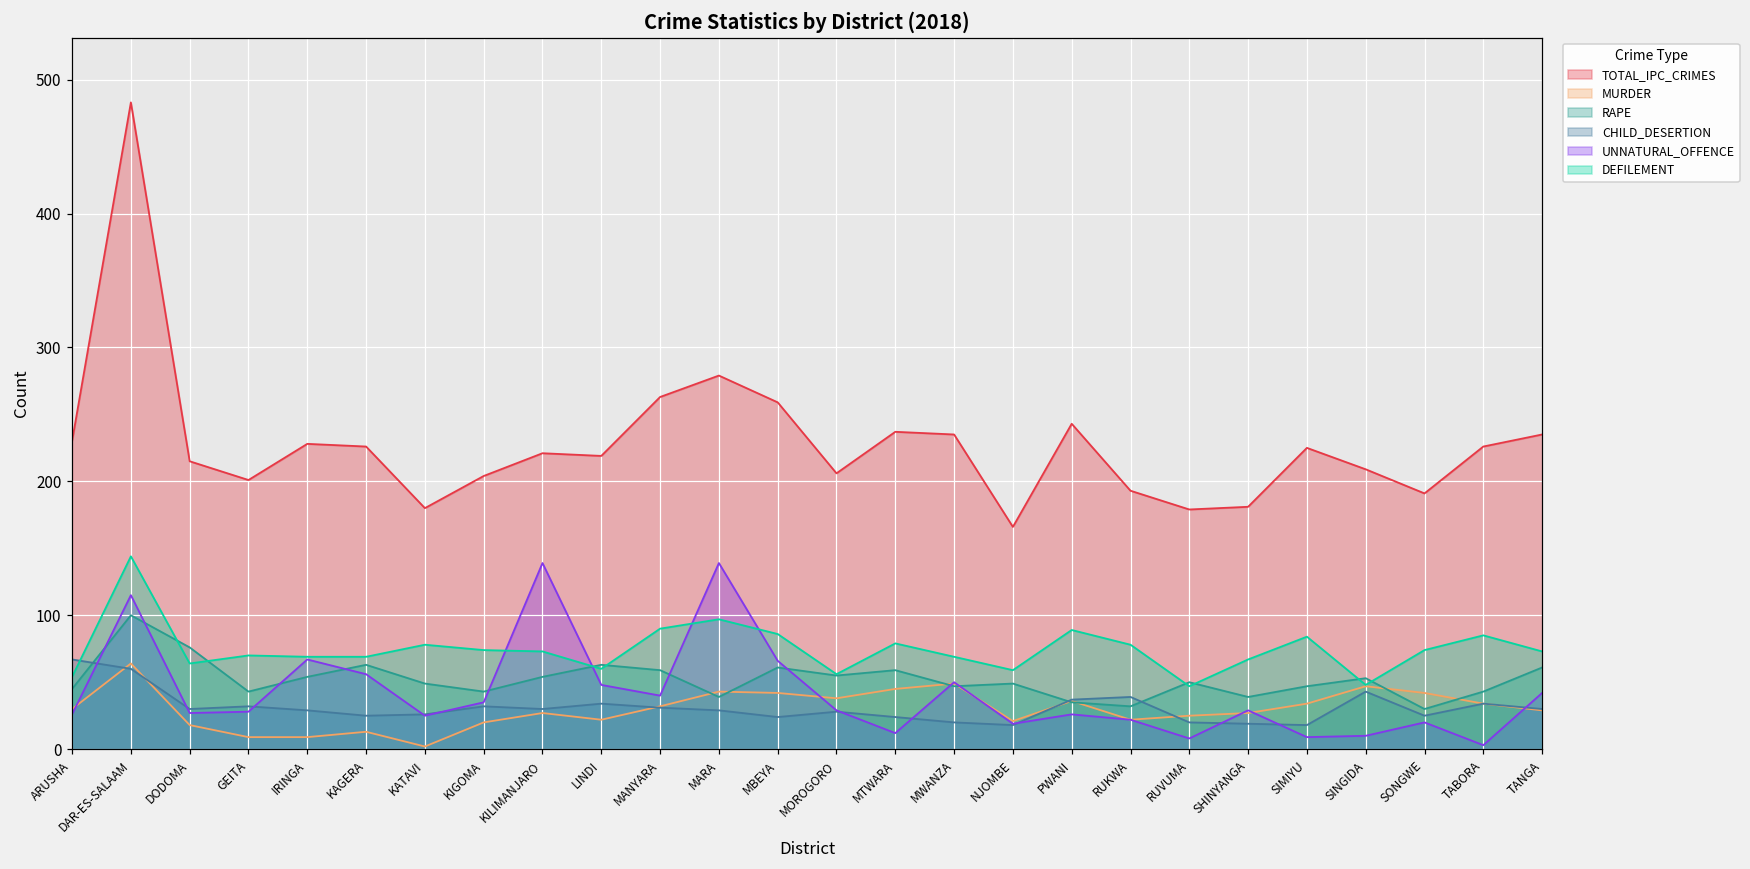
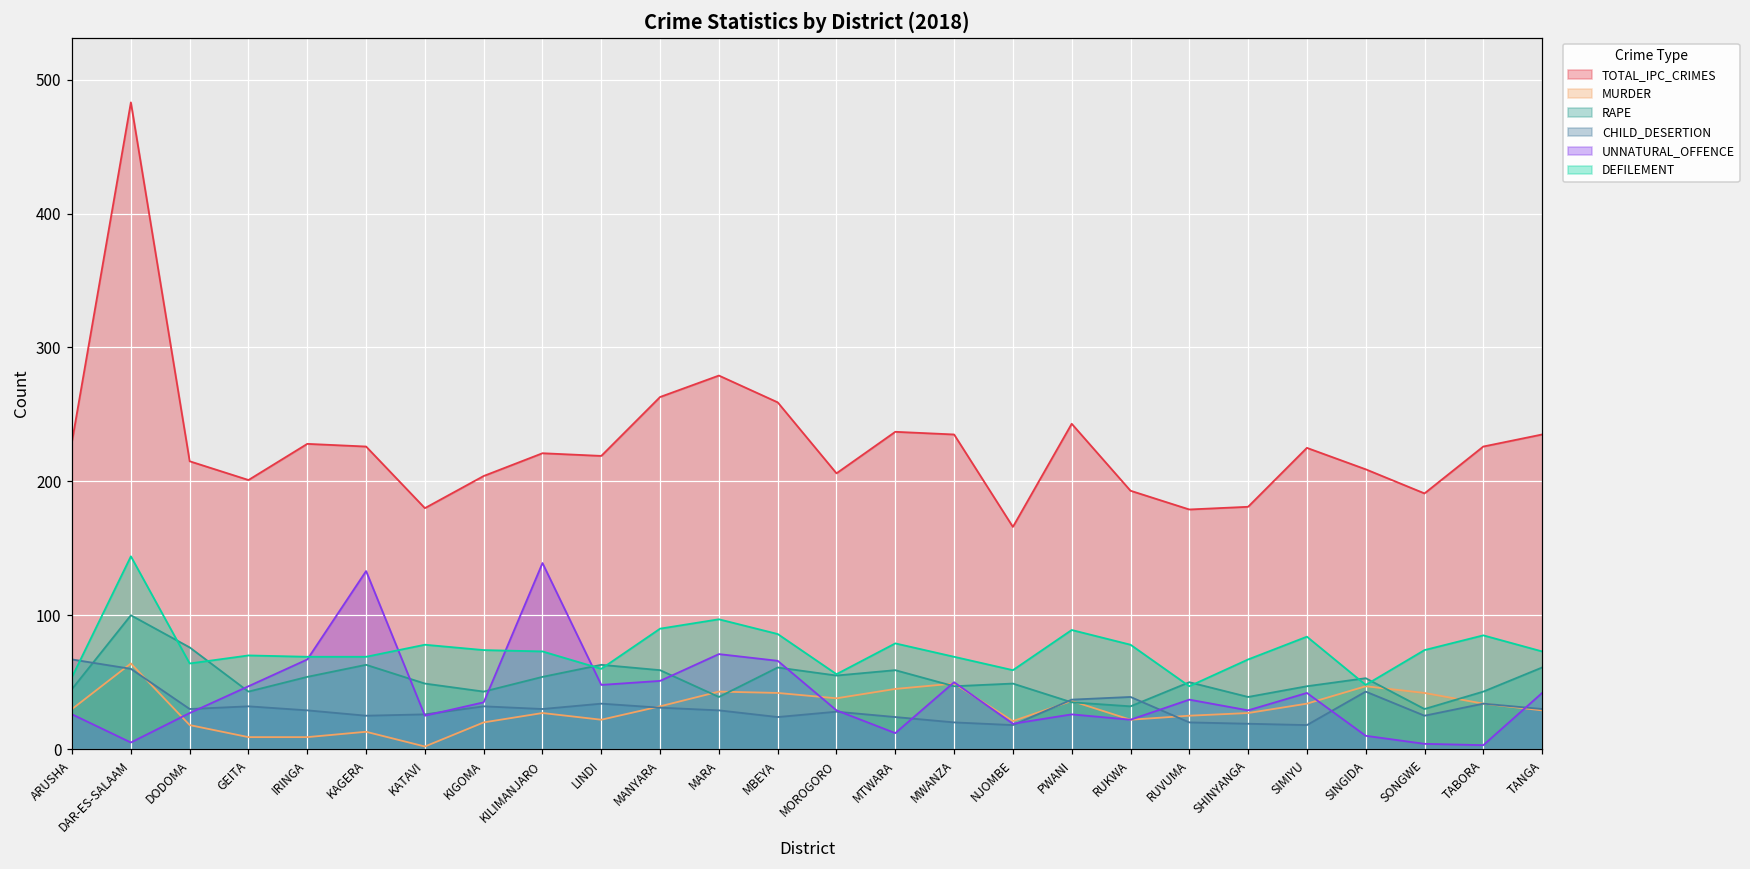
  {
    "UNNATURAL_OFFENCE": {
      "ARUSHA": 26,
-     "DAR-ES-SALAAM": 115,
+     "DAR-ES-SALAAM": 5,
      "DODOMA": 27,
-     "GEITA": 28,
-     "KAGERA": 56,
+     "GEITA": 47,
+     "KAGERA": 133,
      "KIGOMA": 35,
      "KILIMANJARO": 139,
      "LINDI": 48,
-     "MANYARA": 40,
-     "MARA": 139,
+     "MANYARA": 51,
+     "MARA": 71,
      "MBEYA": 66,
      "MTWARA": 12,
      "PWANI": 26,
-     "RUVUMA": 8,
-     "SIMIYU": 9,
+     "RUVUMA": 37,
+     "SIMIYU": 42,
      "SINGIDA": 10,
-     "SONGWE": 20,
+     "SONGWE": 4,
      "TABORA": 3,
      "TANGA": 42
    }
  }
